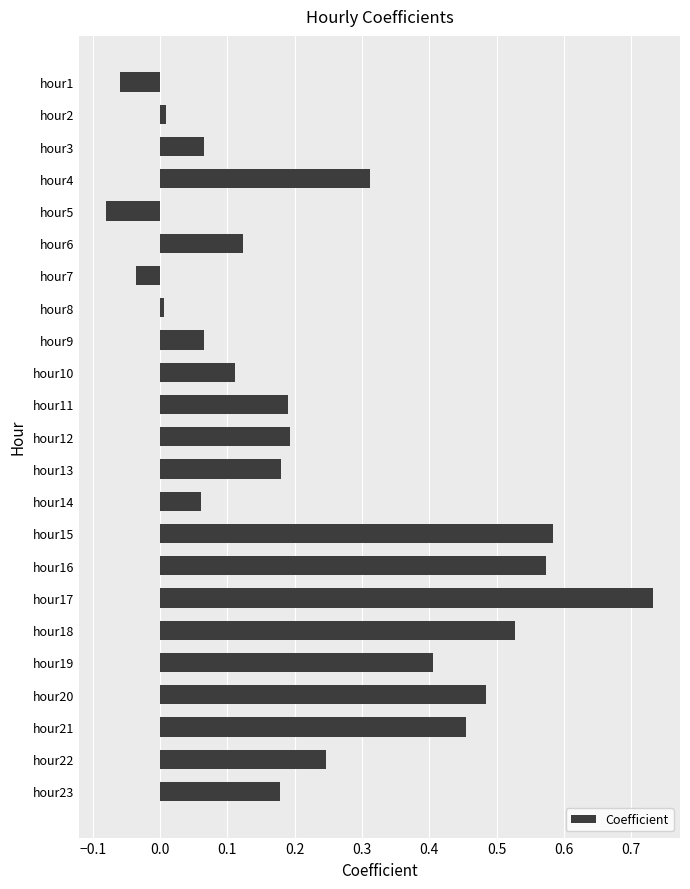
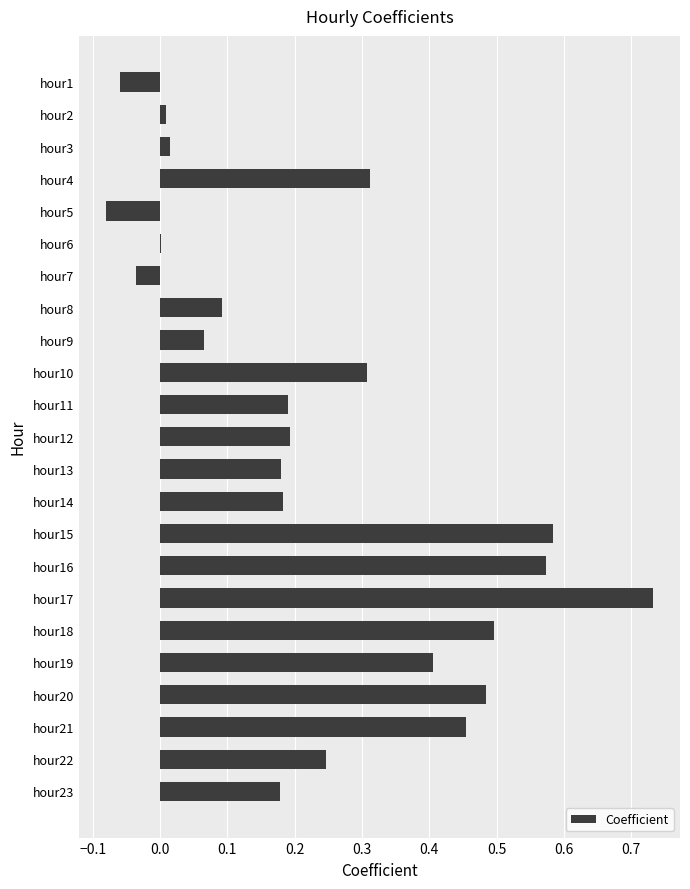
  {
    "hour1": -0.06,
    "hour2": 0.01,
-   "hour3": 0.06,
+   "hour3": 0.02,
    "hour4": 0.31,
    "hour5": -0.08,
-   "hour6": 0.12,
+   "hour6": 0.00,
    "hour7": -0.04,
-   "hour8": 0.01,
+   "hour8": 0.09,
    "hour9": 0.07,
-   "hour10": 0.11,
+   "hour10": 0.31,
    "hour11": 0.19,
    "hour12": 0.19,
    "hour13": 0.18,
-   "hour14": 0.06,
+   "hour14": 0.18,
    "hour15": 0.58,
    "hour16": 0.57,
    "hour17": 0.73,
-   "hour18": 0.53,
+   "hour18": 0.50,
    "hour19": 0.40,
    "hour20": 0.48,
    "hour21": 0.45,
    "hour22": 0.25,
    "hour23": 0.18
  }
